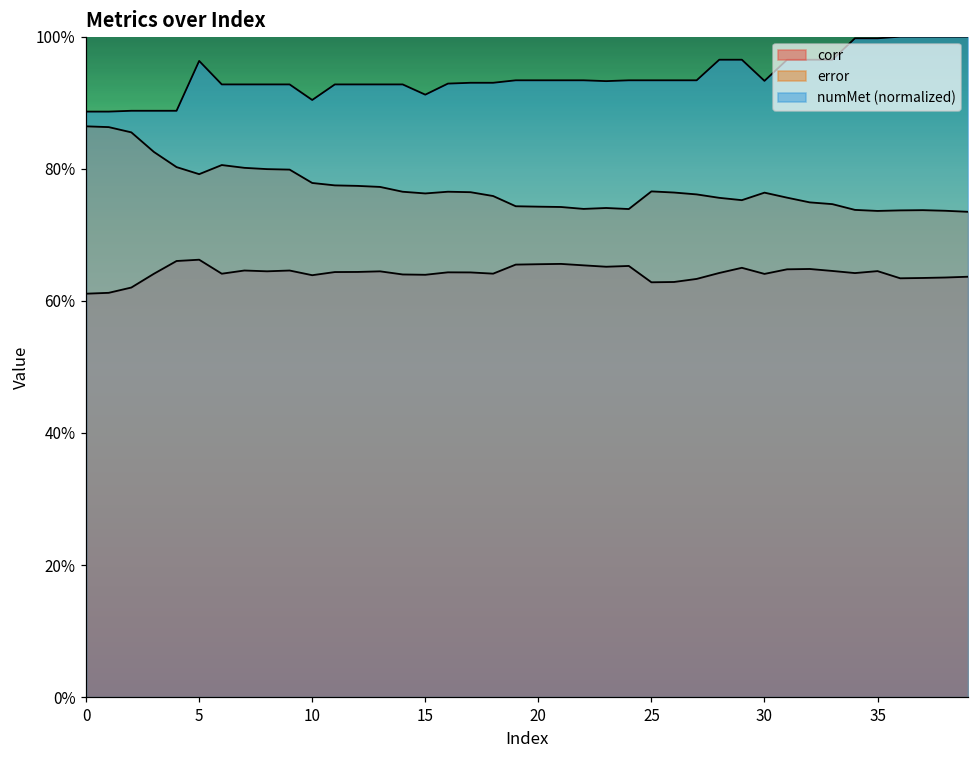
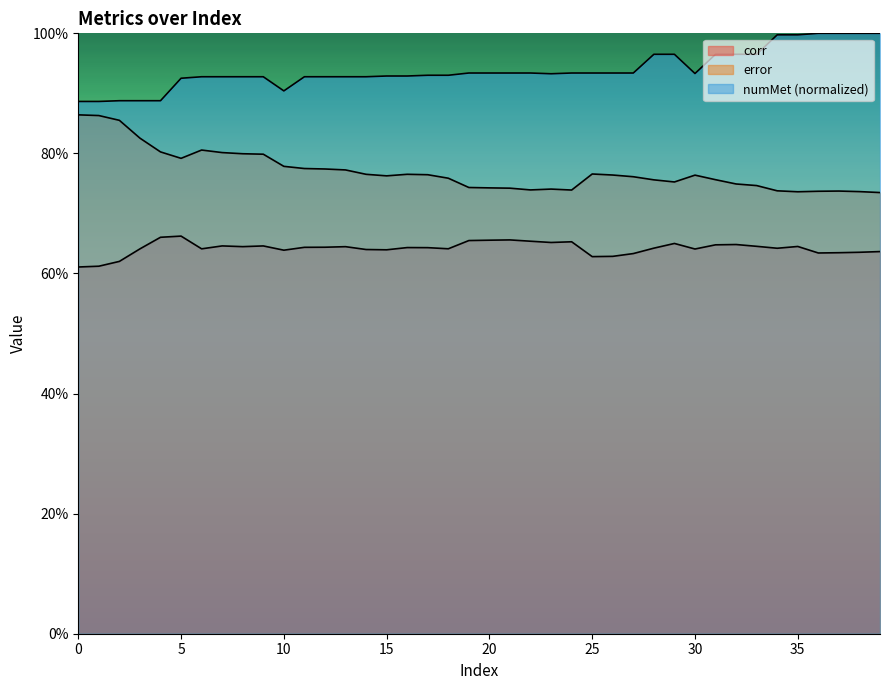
  {
    "numMet (normalized)": {
      "0": "89%",
-     "5": "96%",
+     "5": "93%",
      "10": "90%",
-     "15": "91%",
+     "15": "93%",
      "20": "93%",
      "25": "93%",
      "30": "93%",
      "35": "100%"
    }
  }
